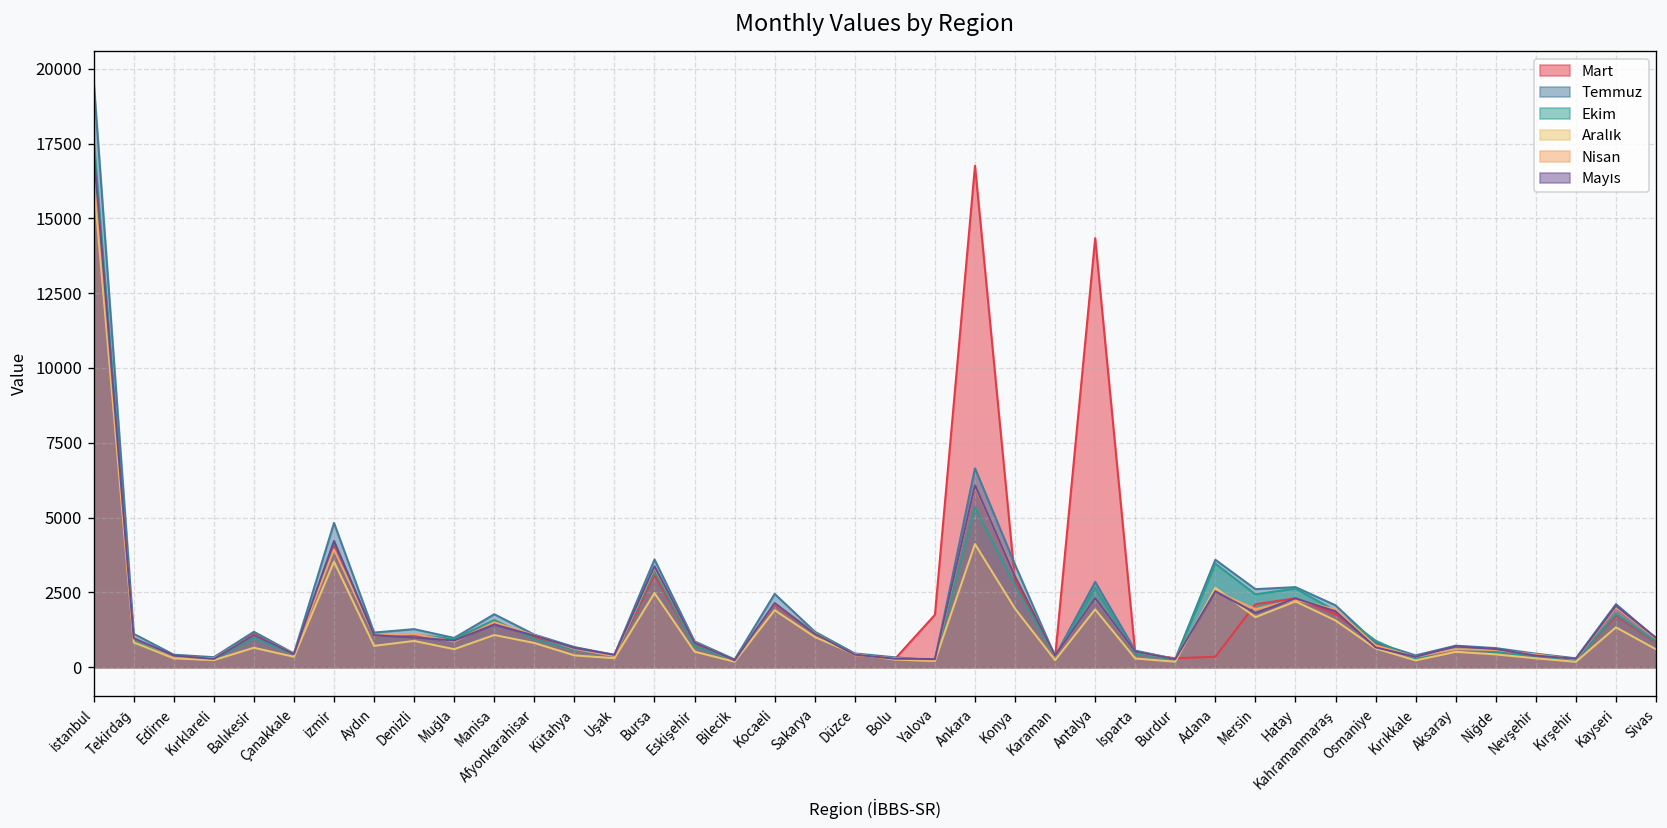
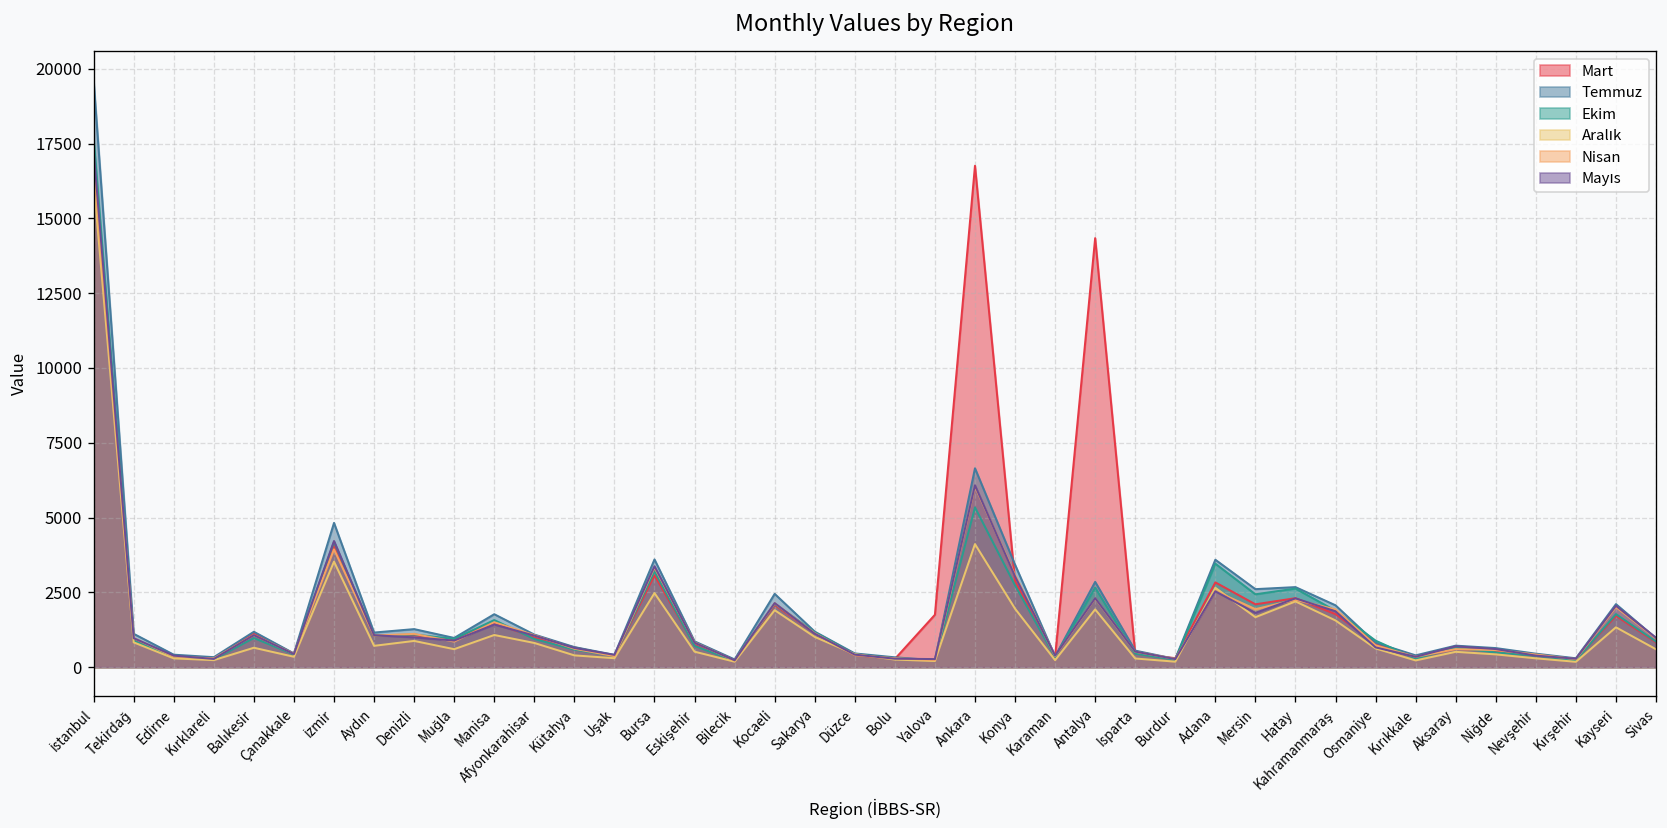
  {
    "Mart": {
      "İstanbul": 16600,
      "İzmir": 4100,
      "Bursa": 3100,
      "Yalova": 1700,
      "Ankara": 16800,
      "Konya": 2900,
      "Antalya": 14300,
-     "Adana": 300,
+     "Adana": 2800,
      "Mersin": 2100
    }
  }
